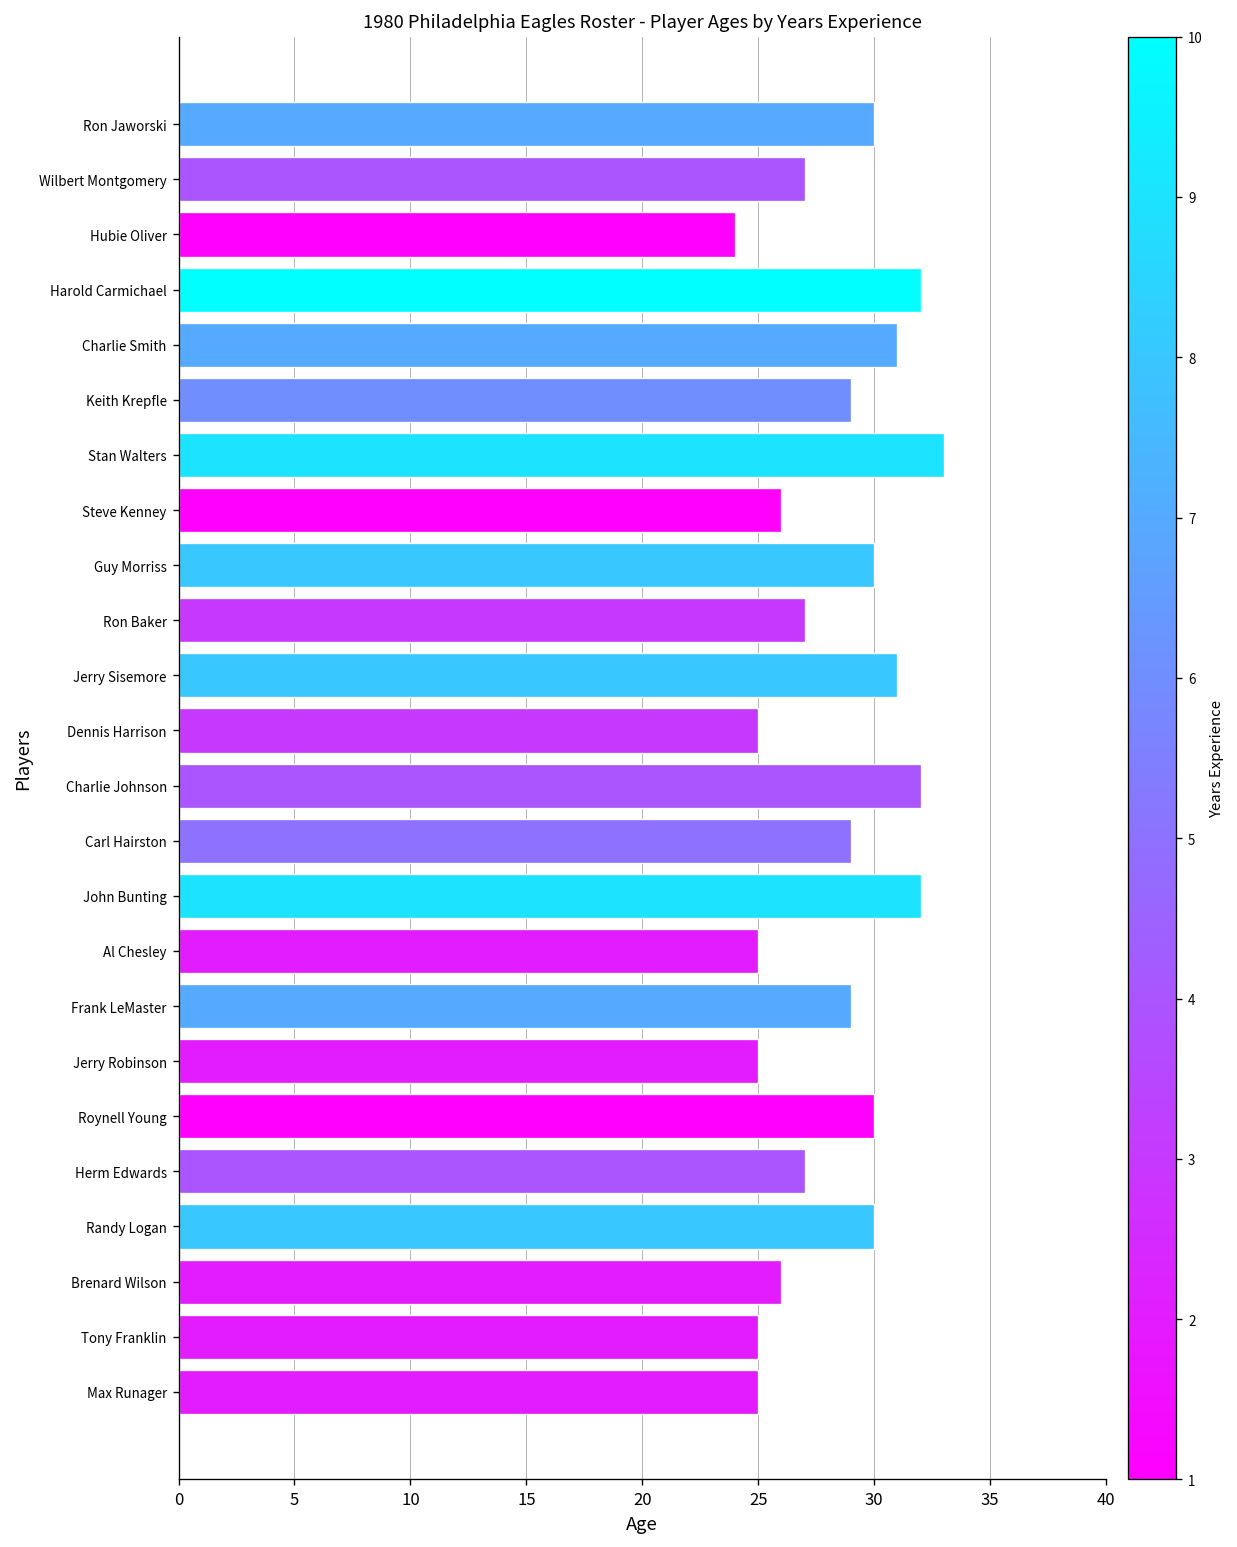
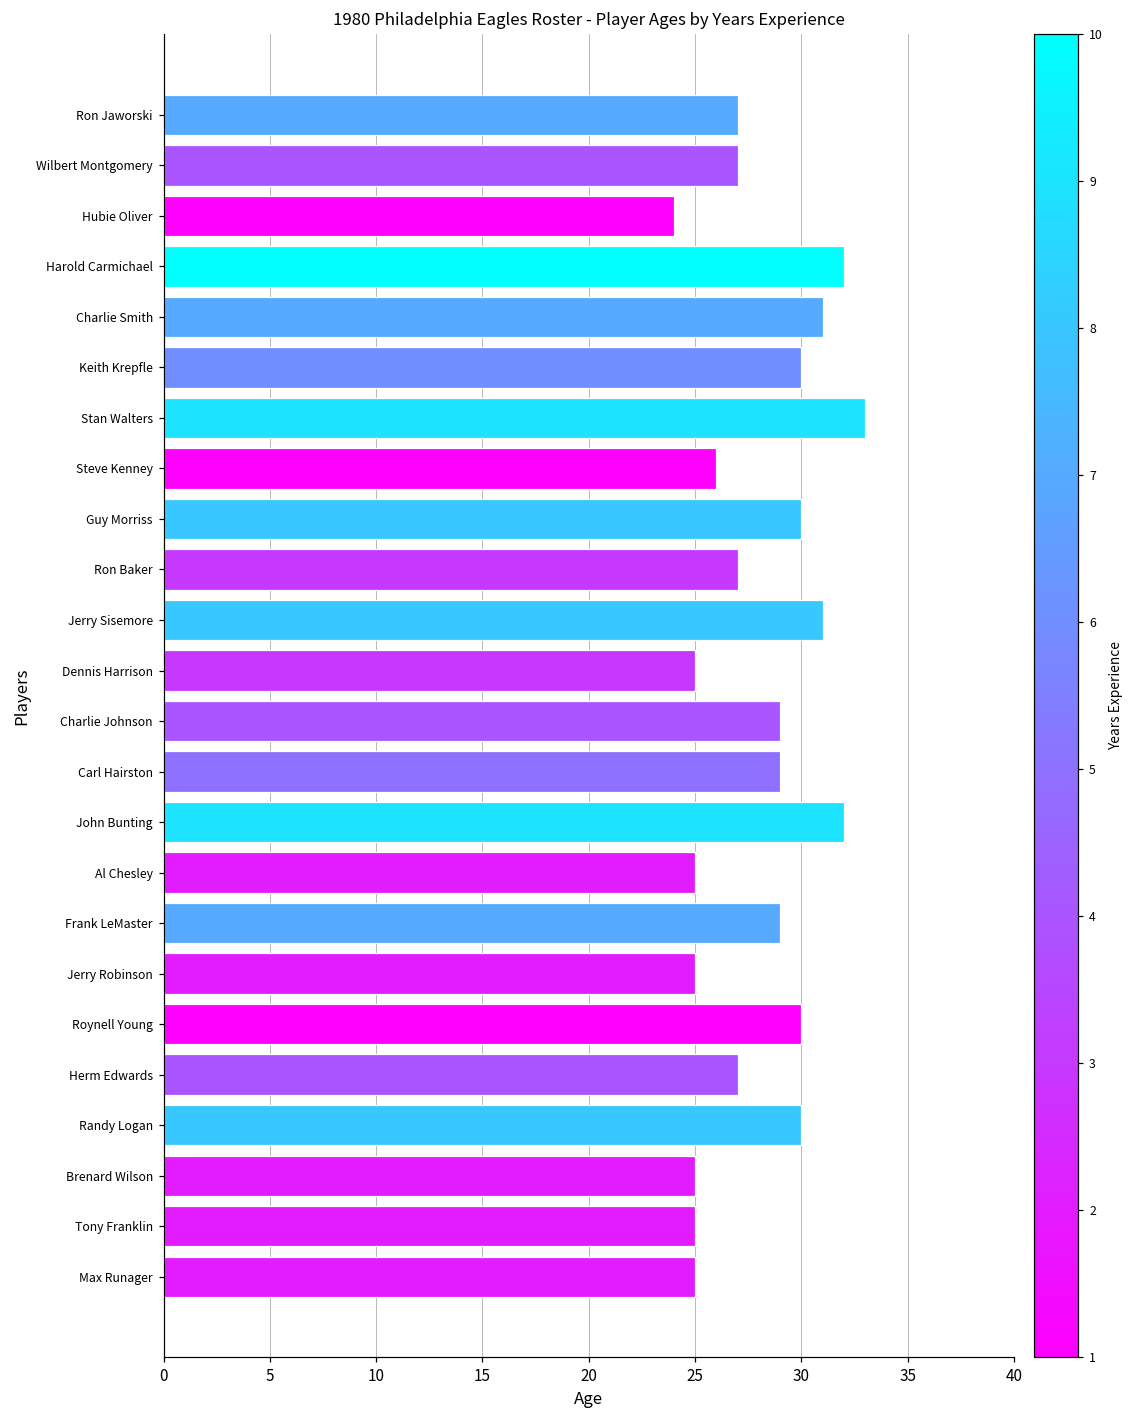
  {
-   "Ron Jaworski": 30,
+   "Ron Jaworski": 27,
    "Wilbert Montgomery": 27,
    "Hubie Oliver": 24,
    "Harold Carmichael": 32,
    "Charlie Smith": 31,
-   "Keith Krepfle": 29,
+   "Keith Krepfle": 30,
    "Stan Walters": 33,
    "Steve Kenney": 26,
    "Guy Morriss": 30,
    "Ron Baker": 27,
    "Jerry Sisemore": 31,
    "Dennis Harrison": 25,
-   "Charlie Johnson": 32,
+   "Charlie Johnson": 29,
    "Carl Hairston": 29,
    "John Bunting": 32,
    "Al Chesley": 25,
    "Frank LeMaster": 29,
    "Jerry Robinson": 25,
    "Roynell Young": 30,
    "Herm Edwards": 27,
    "Randy Logan": 30,
-   "Brenard Wilson": 26,
+   "Brenard Wilson": 25,
    "Tony Franklin": 25,
    "Max Runager": 25
  }
